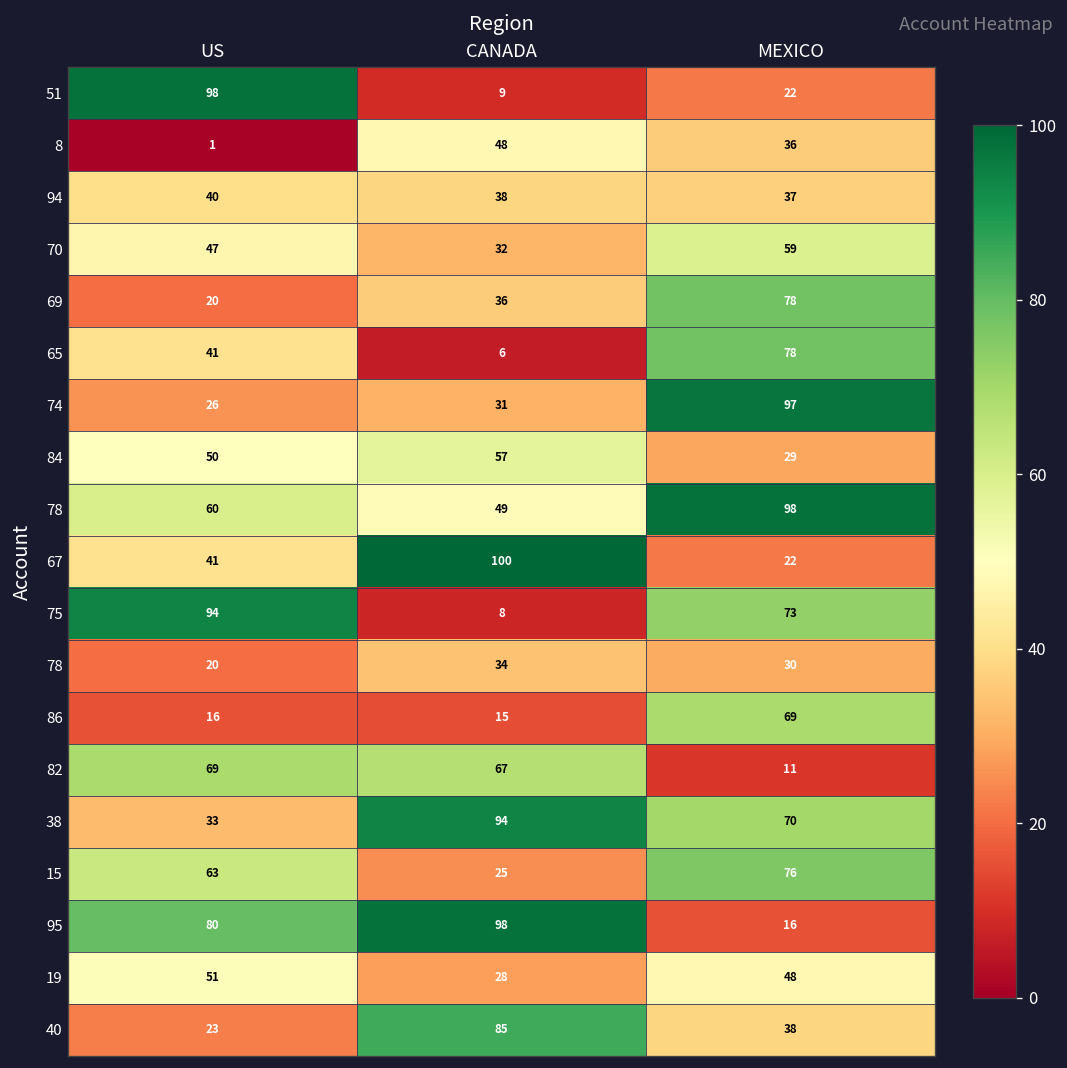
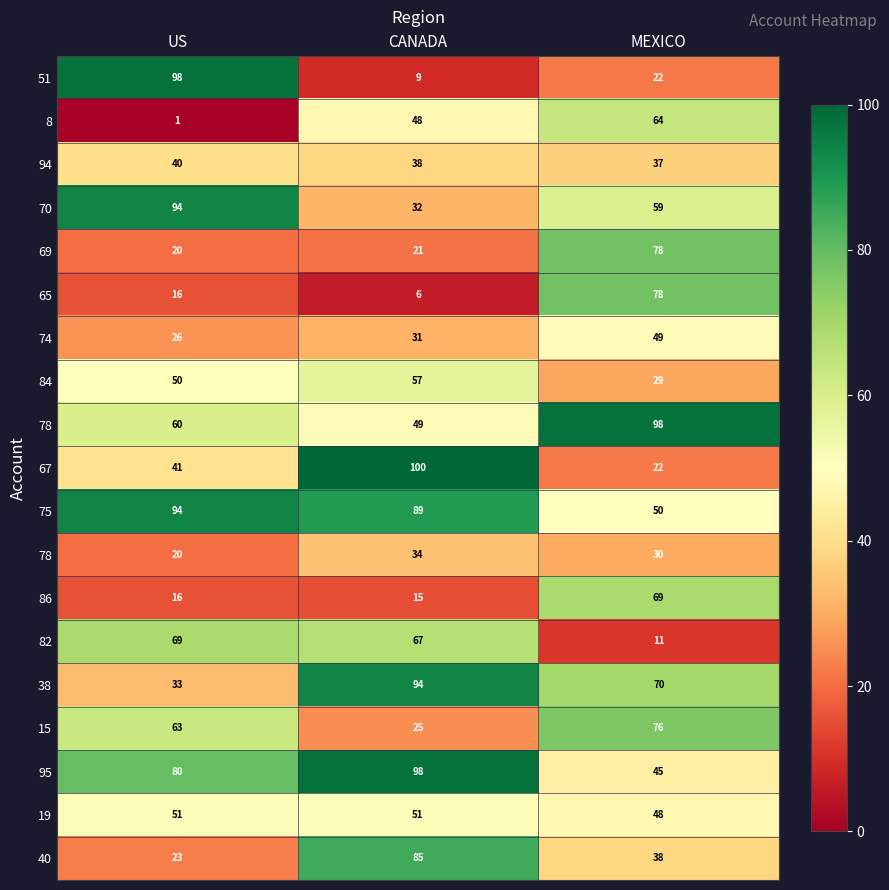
  {
    "51": {
      "US": 98,
      "CANADA": 9,
      "MEXICO": 22
    },
    "8": {
      "US": 1,
      "CANADA": 48,
-     "MEXICO": 36
+     "MEXICO": 64
    },
    "94": {
      "US": 40,
      "CANADA": 38,
      "MEXICO": 37
    },
    "70": {
-     "US": 47,
+     "US": 94,
      "CANADA": 32,
      "MEXICO": 59
    },
    "69": {
      "US": 20,
-     "CANADA": 36,
+     "CANADA": 21,
      "MEXICO": 78
    },
    "65": {
-     "US": 41,
+     "US": 16,
      "CANADA": 6,
      "MEXICO": 78
    },
    "74": {
      "US": 26,
      "CANADA": 31,
-     "MEXICO": 97
+     "MEXICO": 49
    },
    "84": {
      "US": 50,
      "CANADA": 57,
      "MEXICO": 29
    },
    "67": {
      "US": 41,
      "CANADA": 100,
      "MEXICO": 22
    },
    "75": {
      "US": 94,
-     "CANADA": 8,
-     "MEXICO": 73
+     "CANADA": 89,
+     "MEXICO": 50
    },
    "86": {
      "US": 16,
      "CANADA": 15,
      "MEXICO": 69
    },
    "82": {
      "US": 69,
      "CANADA": 67,
      "MEXICO": 11
    },
    "38": {
      "US": 33,
      "CANADA": 94,
      "MEXICO": 70
    },
    "15": {
      "US": 63,
      "CANADA": 25,
      "MEXICO": 76
    },
    "95": {
      "US": 80,
      "CANADA": 98,
-     "MEXICO": 16
+     "MEXICO": 45
    },
    "19": {
      "US": 51,
-     "CANADA": 28,
+     "CANADA": 51,
      "MEXICO": 48
    },
    "40": {
      "US": 23,
      "CANADA": 85,
      "MEXICO": 38
    }
  }
